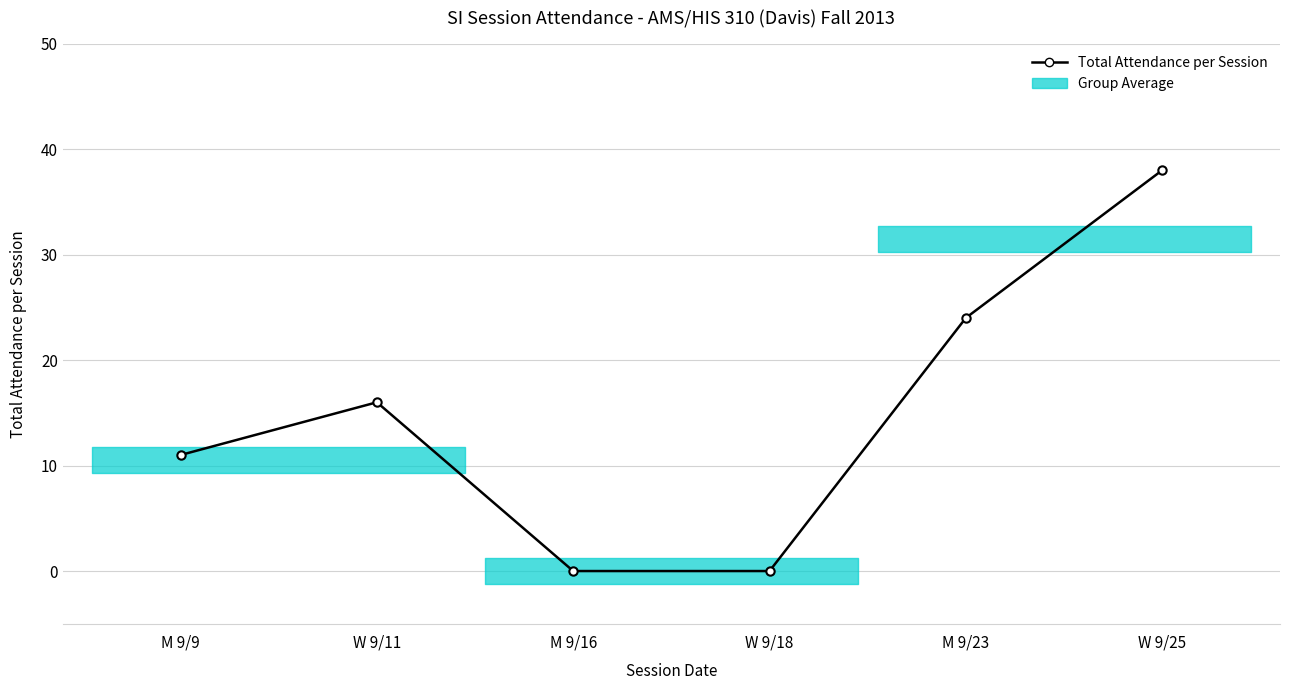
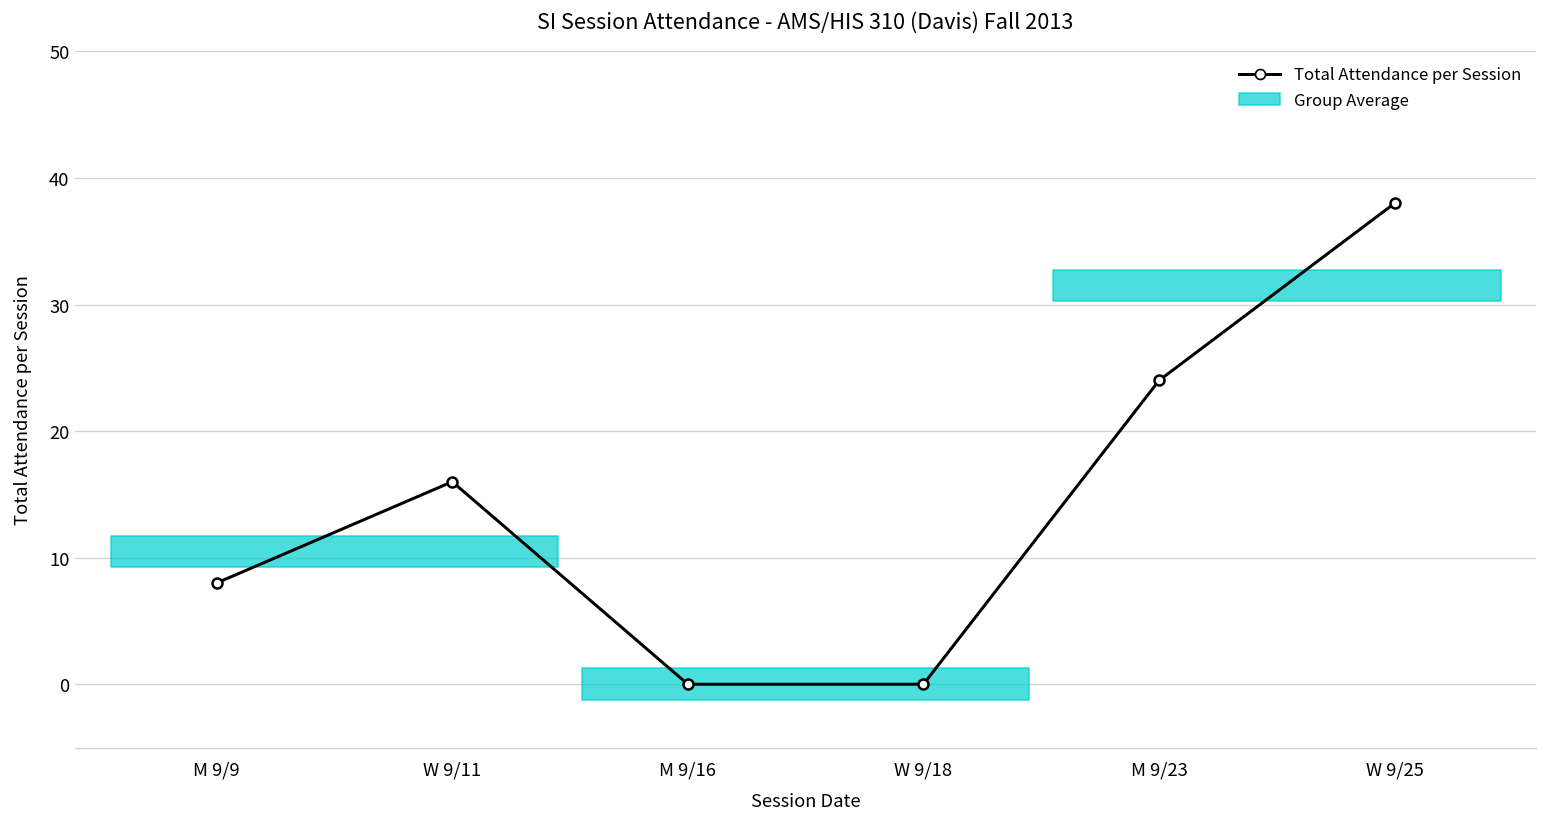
  {
-   "M 9/9": 11,
+   "M 9/9": 8,
    "W 9/11": 16,
    "M 9/16": 0,
    "W 9/18": 0,
    "M 9/23": 24,
    "W 9/25": 38
  }
